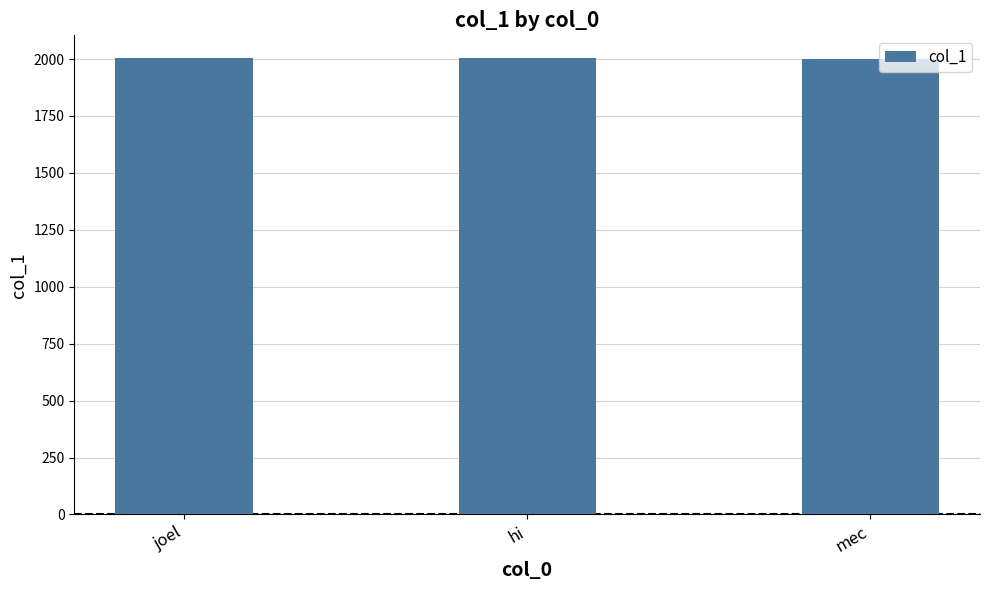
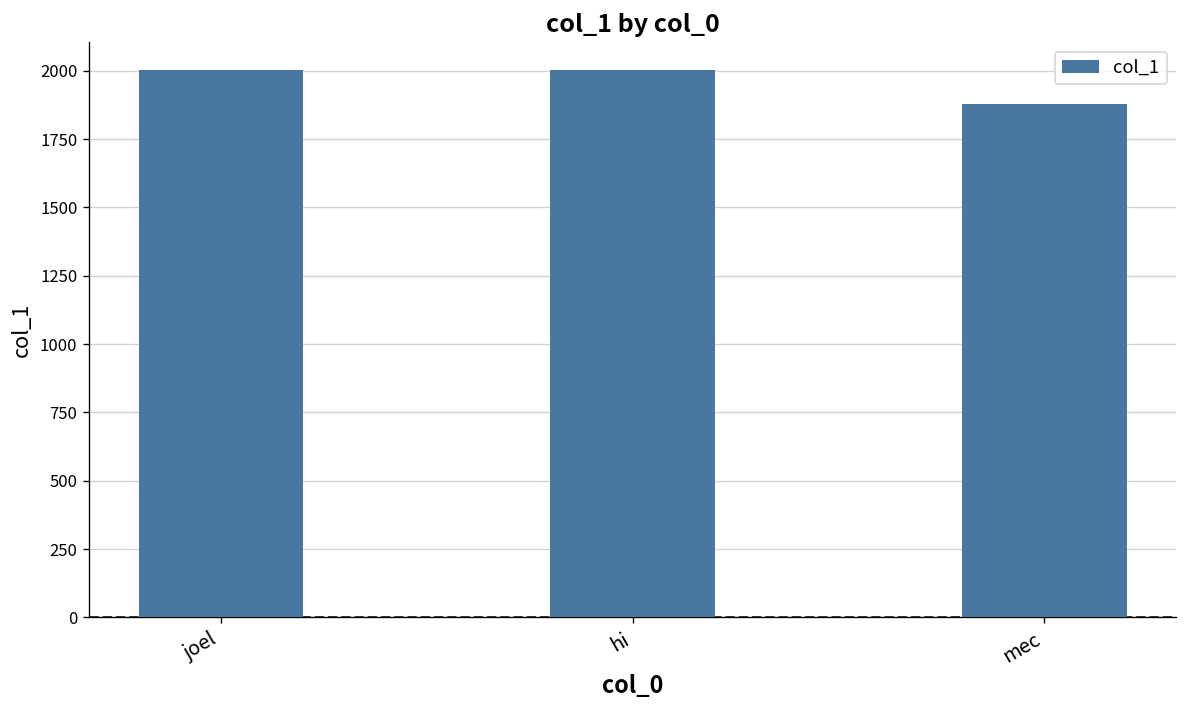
  {
    "joel": 2000,
    "hi": 2000,
-   "mec": 2000
+   "mec": 1880
  }
